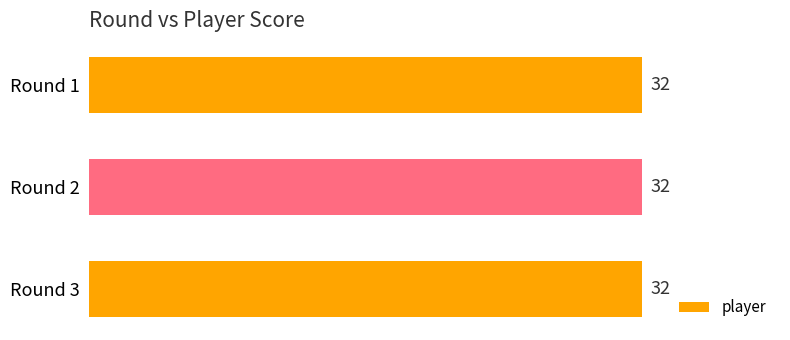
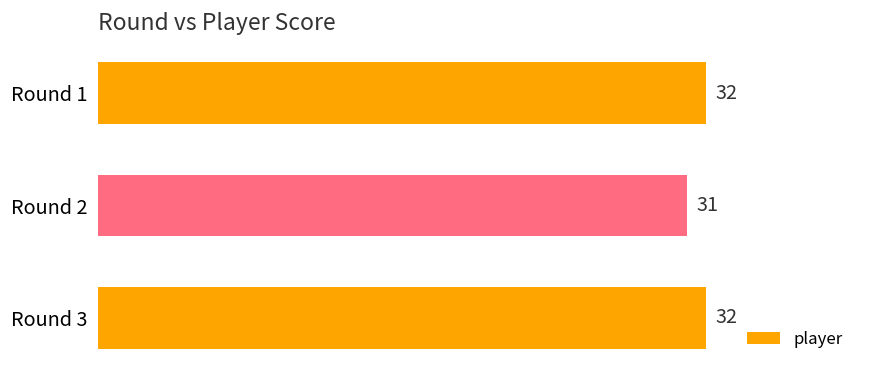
  {
    "Round 1": 32,
-   "Round 2": 32,
+   "Round 2": 31,
    "Round 3": 32
  }
